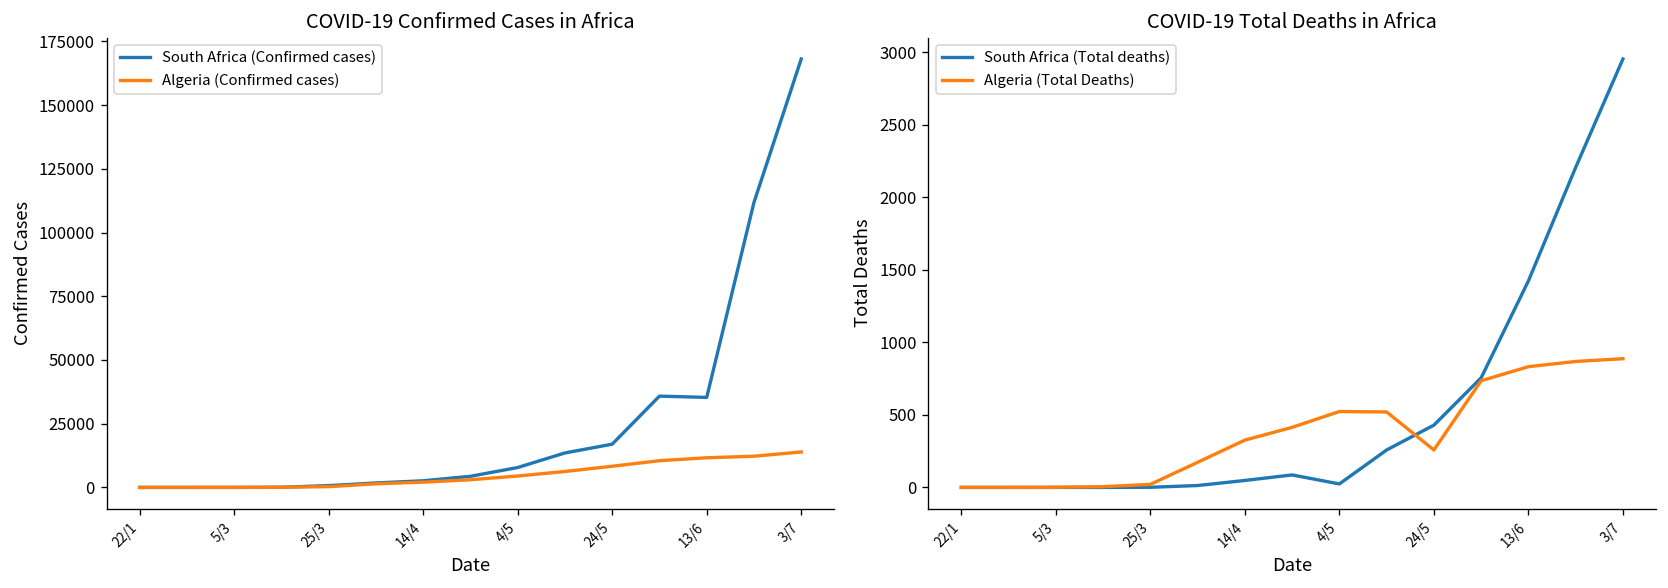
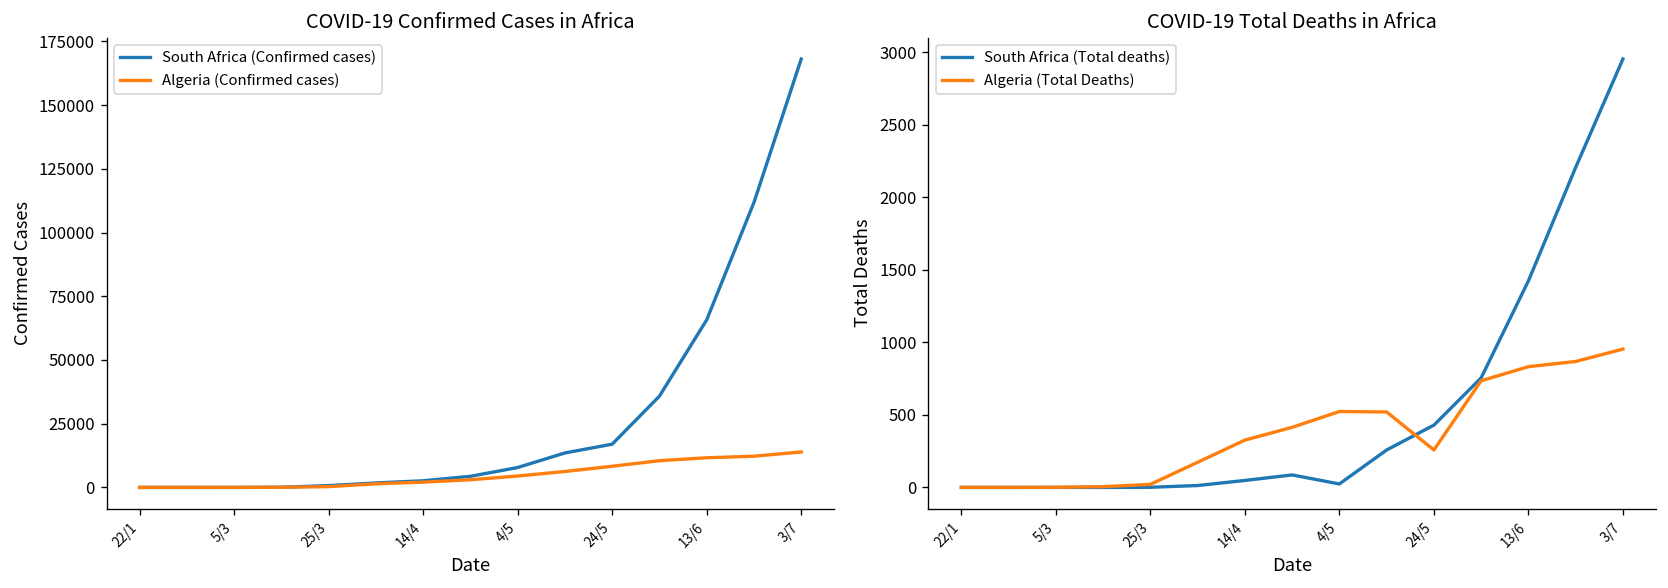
  {
    "COVID-19 Confirmed Cases in Africa": {
      "South Africa (Confirmed cases)": {
        "4/5": 8000,
        "24/5": 17000,
-       "13/6": 35000,
+       "13/6": 66000,
        "3/7": 168000
      },
      "Algeria (Confirmed cases)": {
        "4/5": 4000,
        "24/5": 8000,
        "13/6": 12000,
        "3/7": 14000
      }
    },
    "COVID-19 Total Deaths in Africa": {
      "South Africa (Total deaths)": {
        "14/4": 50,
        "4/5": 20,
        "24/5": 430,
        "13/6": 1420,
        "3/7": 2950
      },
      "Algeria (Total Deaths)": {
        "14/4": 330,
        "4/5": 520,
        "24/5": 260,
        "13/6": 830,
-       "3/7": 890
+       "3/7": 950
      }
    }
  }
